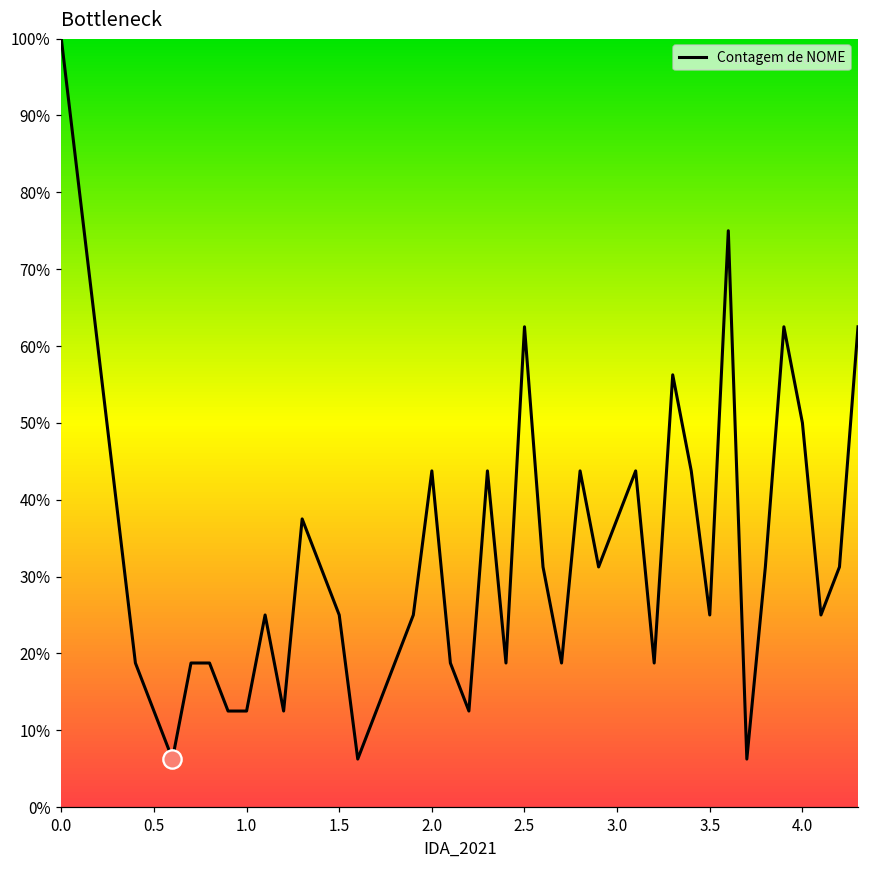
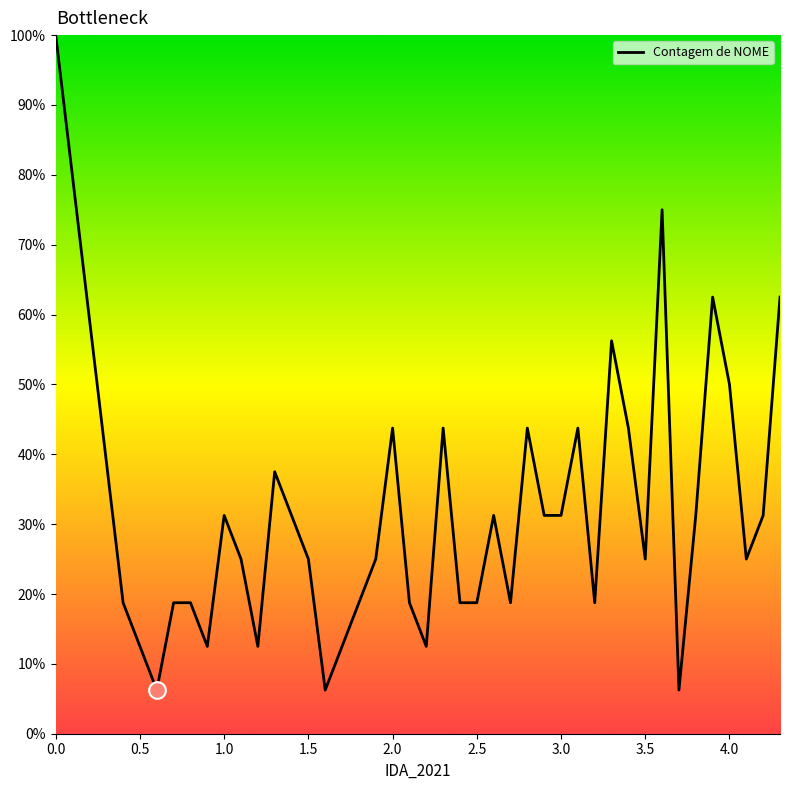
  {
    "Contagem de NOME": {
      "0.0": "100%",
-     "1.0": "13%",
+     "1.0": "31%",
      "1.5": "25%",
      "2.0": "44%",
-     "2.5": "63%",
-     "3.0": "38%",
+     "2.5": "19%",
+     "3.0": "31%",
      "3.5": "25%",
      "4.0": "50%"
    }
  }
